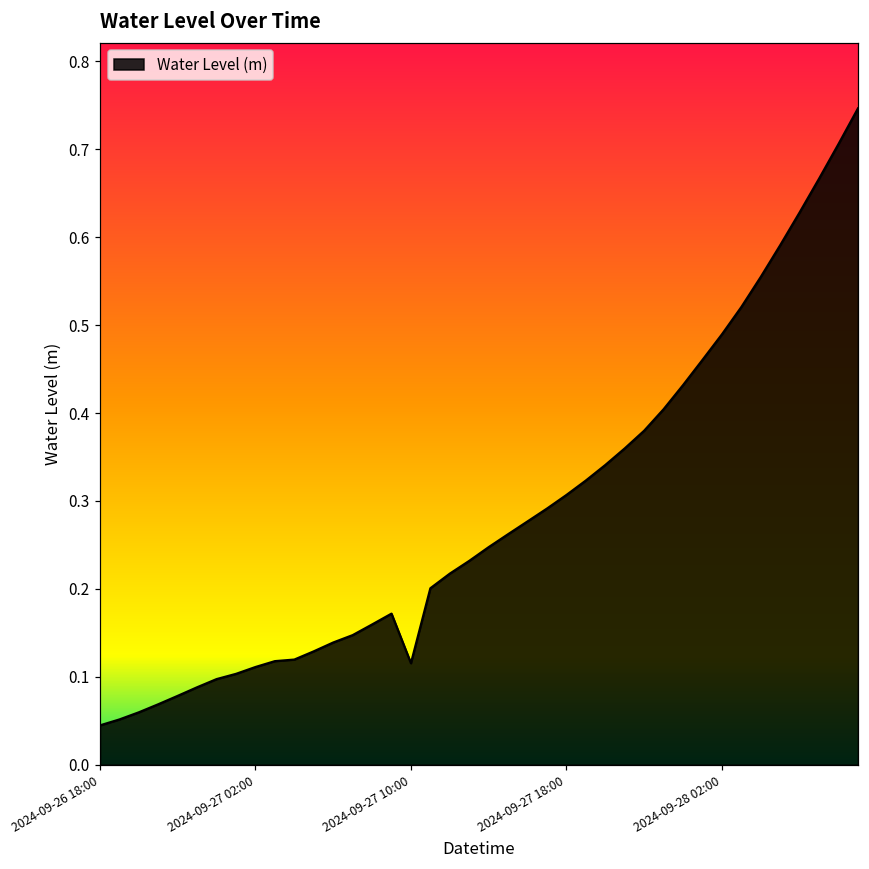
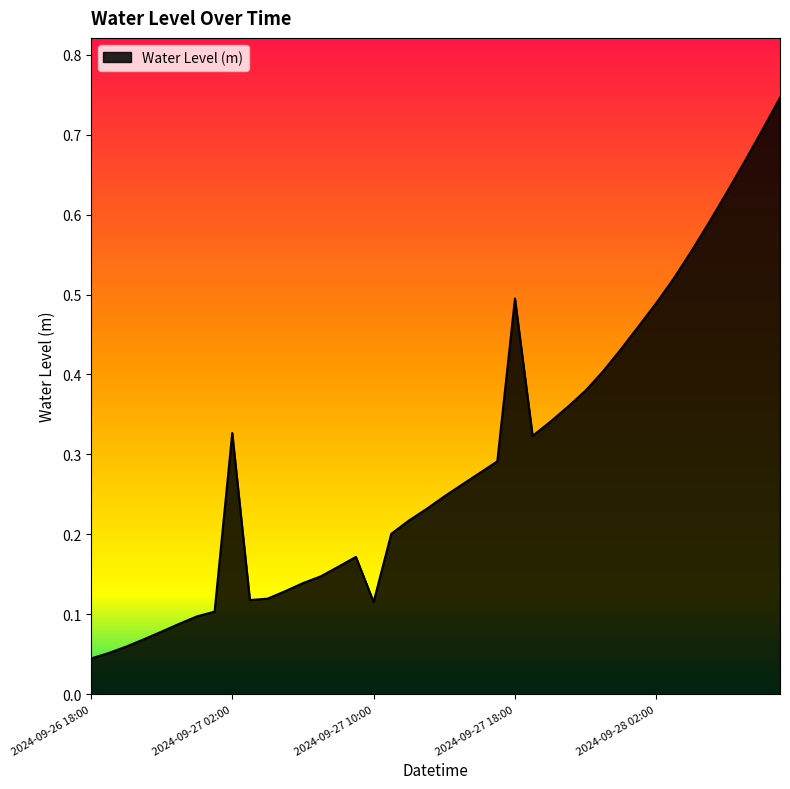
  {
    "2024-09-26 18:00": 0.04,
-   "2024-09-27 02:00": 0.11,
+   "2024-09-27 02:00": 0.33,
    "2024-09-27 10:00": 0.12,
-   "2024-09-27 18:00": 0.31,
+   "2024-09-27 18:00": 0.50,
    "2024-09-28 02:00": 0.49
  }
